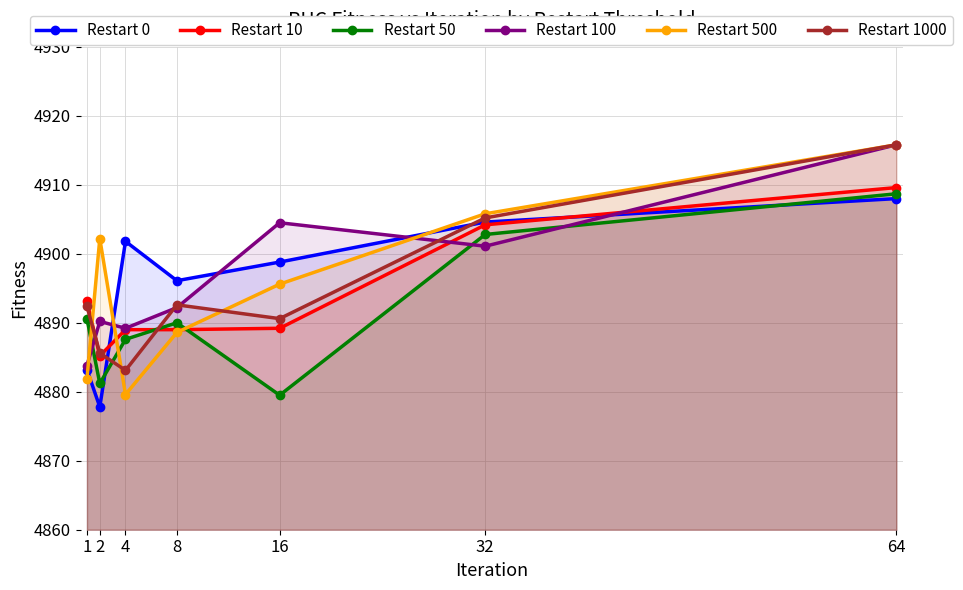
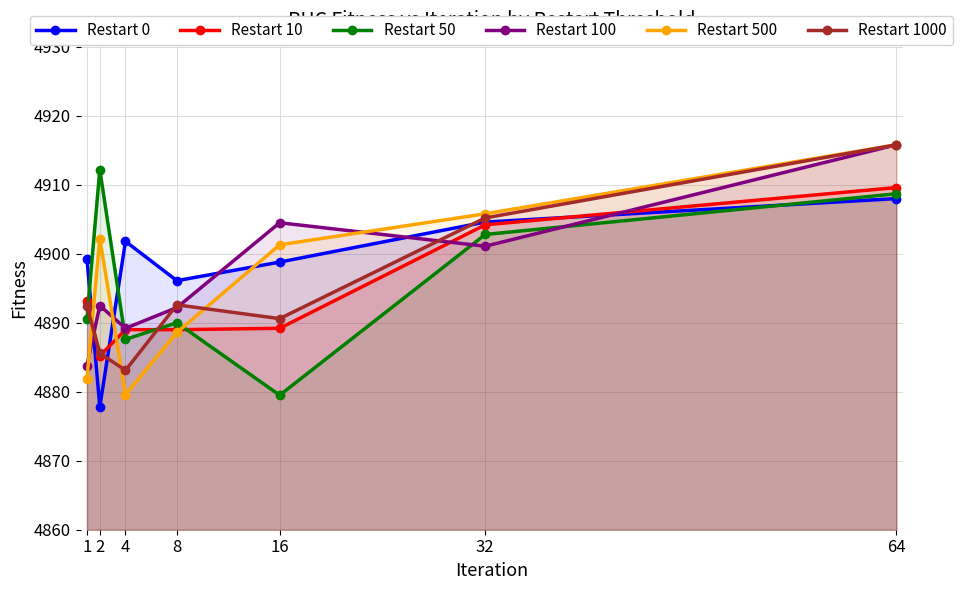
  {
    "Restart 0": {
-     "1": 4883,
+     "1": 4899,
      "2": 4878,
      "4": 4902,
      "8": 4896,
      "16": 4899,
      "32": 4905,
      "64": 4908
    },
    "Restart 10": {
      "1": 4893,
      "2": 4885,
      "8": 4889,
      "16": 4889,
      "32": 4904,
      "64": 4910
    },
    "Restart 50": {
      "1": 4891,
-     "2": 4881,
+     "2": 4912,
      "4": 4888,
      "8": 4890,
      "16": 4880,
      "32": 4903,
      "64": 4909
    },
    "Restart 100": {
      "1": 4884,
-     "2": 4890,
+     "2": 4893,
      "8": 4892,
      "16": 4905,
      "32": 4901
    },
    "Restart 500": {
      "1": 4882,
      "2": 4902,
      "4": 4880,
      "8": 4889,
-     "16": 4896,
+     "16": 4901,
      "32": 4906
    },
    "Restart 1000": {
      "1": 4892,
      "2": 4886,
      "4": 4883,
      "8": 4893,
      "16": 4891,
      "32": 4905
    }
  }
